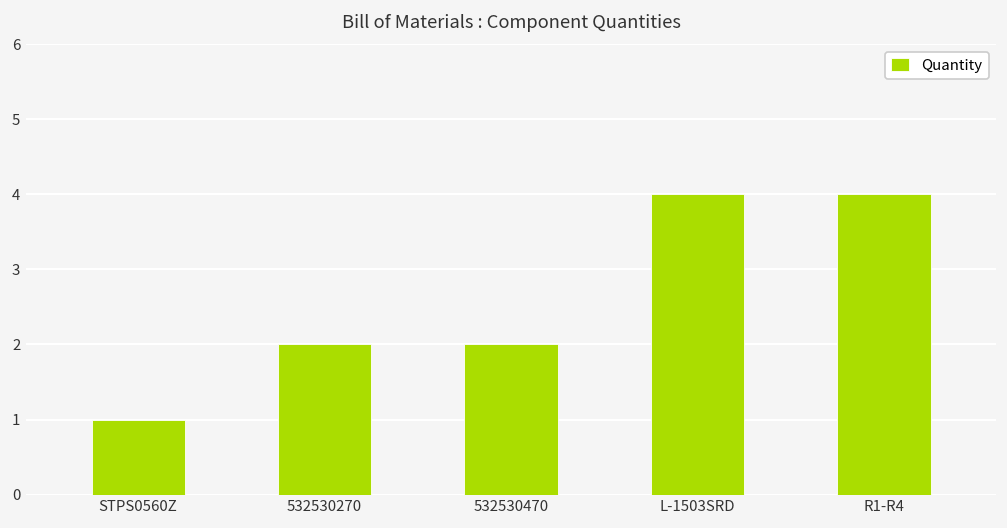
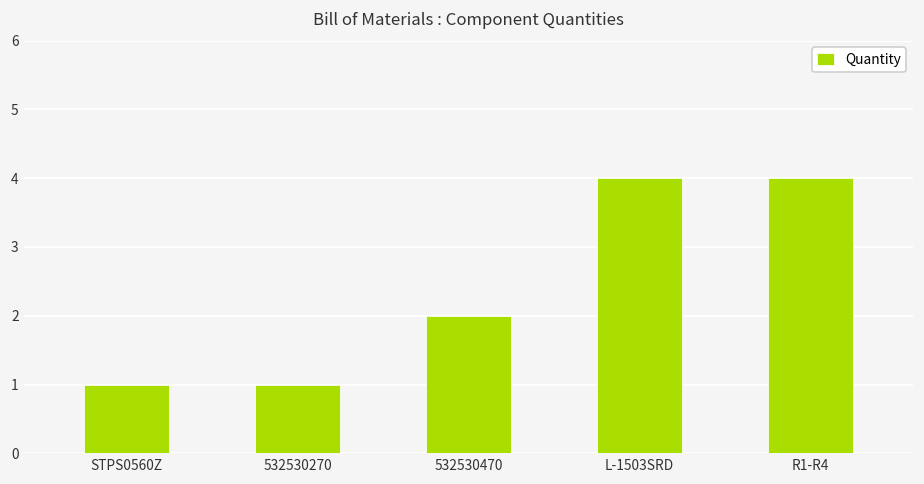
  {
    "STPS0560Z": 1,
-   "532530270": 2,
+   "532530270": 1,
    "532530470": 2,
    "L-1503SRD": 4,
    "R1-R4": 4
  }
